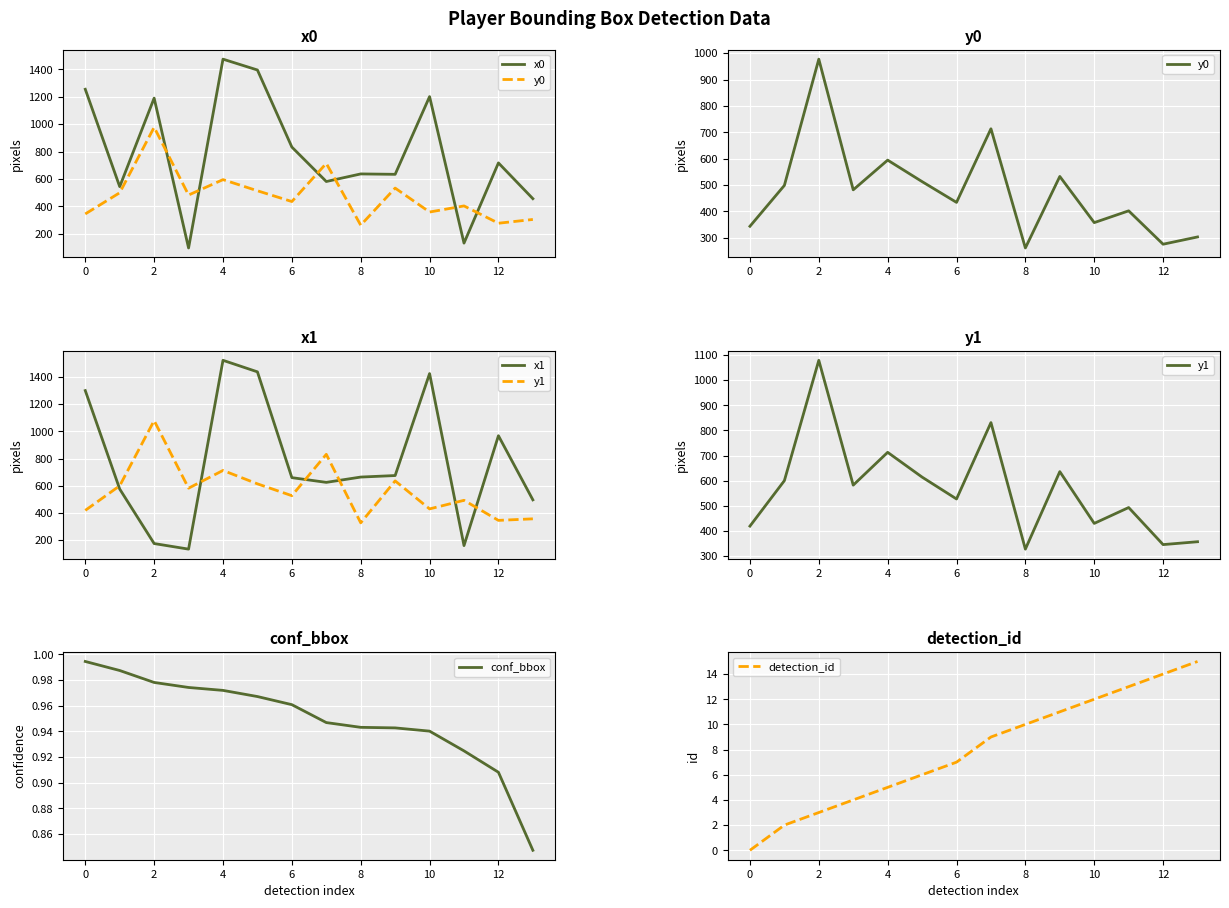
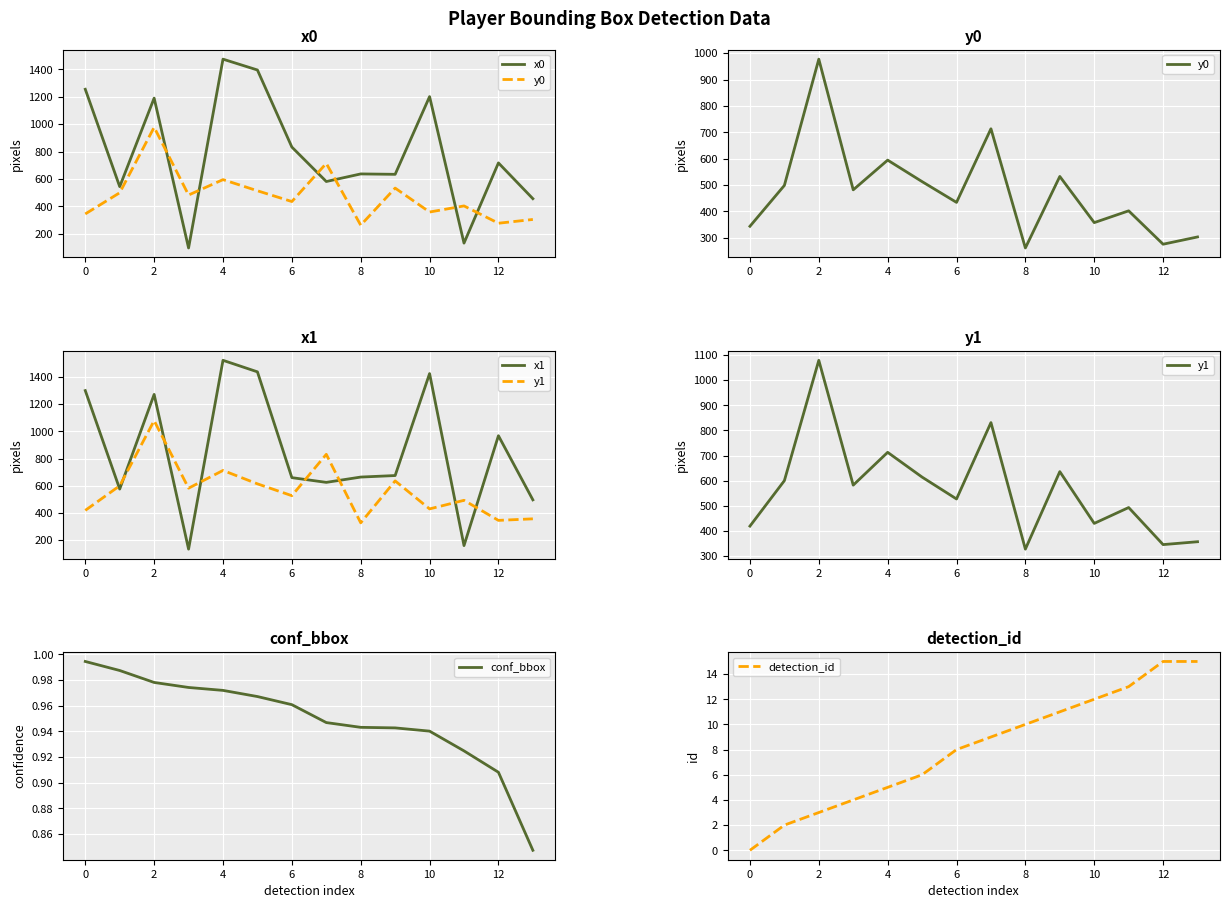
  {
    "x0": {
      "x0": {
        "0": 1260,
        "2": 1190,
        "4": 1480,
        "6": 830,
        "8": 640,
        "10": 1200,
        "12": 720
      }
    },
    "y0": {
      "0": 340,
      "2": 980,
      "4": 590,
      "6": 430,
      "8": 260,
      "10": 360,
      "12": 280
    },
    "x1": {
      "x1": {
        "0": 1300,
-       "2": 170,
+       "2": 1270,
        "4": 1520,
        "6": 660,
        "8": 660,
        "10": 1430,
        "12": 970
      }
    },
    "y1": {
      "0": 420,
      "2": 1080,
      "4": 710,
      "6": 530,
      "8": 330,
      "10": 430,
      "12": 350
    },
    "conf_bbox": {
      "0": 0.995,
      "2": 0.978,
      "4": 0.972,
      "6": 0.961,
      "8": 0.943,
      "10": 0.940,
      "12": 0.908
    },
    "detection_id": {
      "0": 0,
      "2": 3,
      "4": 5,
-     "6": 7,
+     "6": 8,
      "8": 10,
      "10": 12,
-     "12": 14
+     "12": 15
    }
  }
